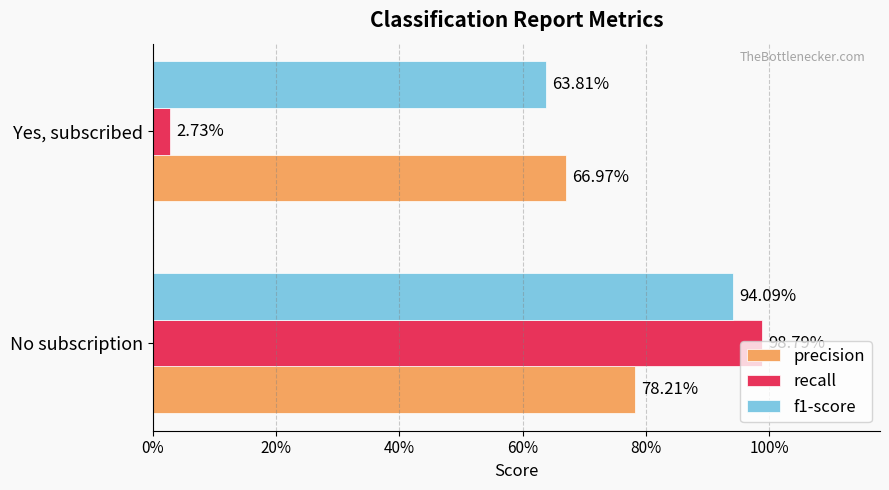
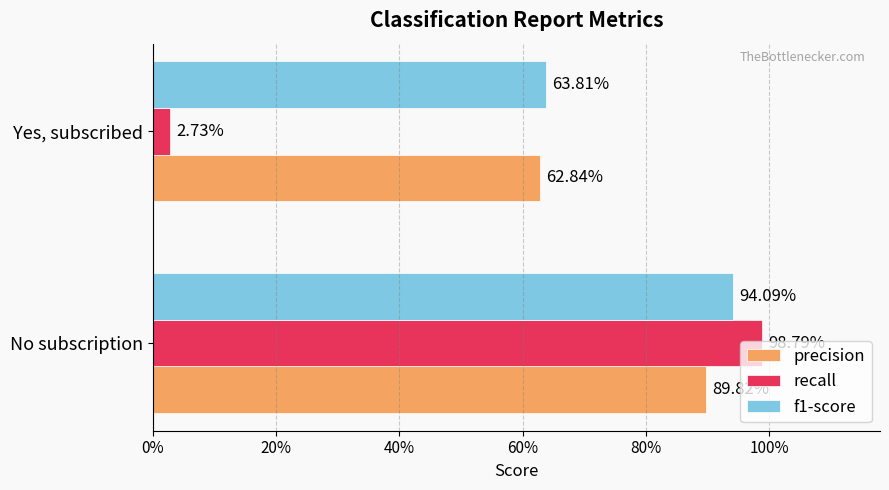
  {
    "precision": {
-     "Yes, subscribed": "66.97%",
-     "No subscription": "78%"
+     "Yes, subscribed": "62.84%",
+     "No subscription": "90%"
    },
    "recall": {
      "Yes, subscribed": "2.73%"
    },
    "f1-score": {
      "Yes, subscribed": "63.81%",
      "No subscription": "94.09%"
    }
  }
